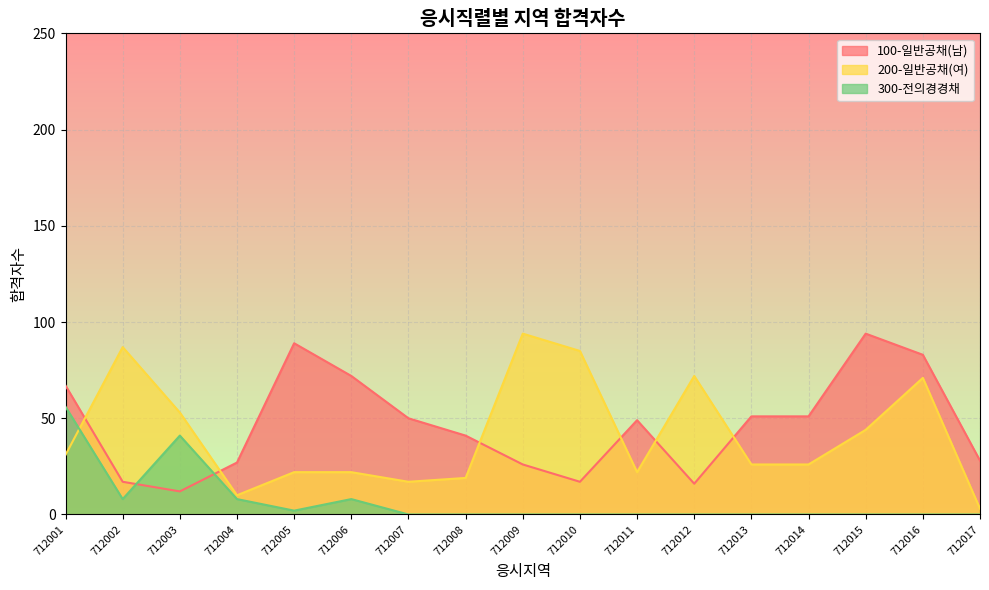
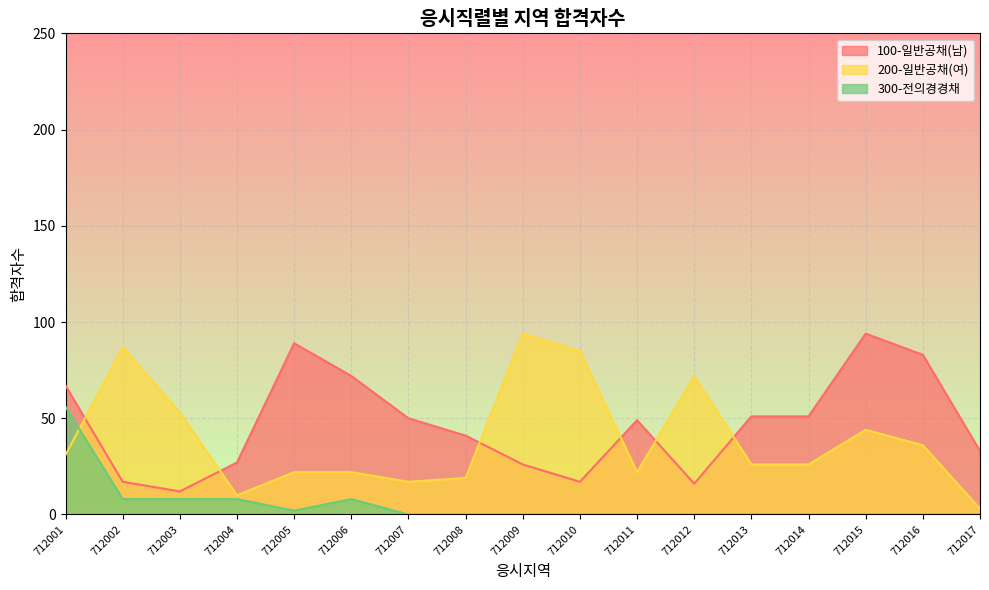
  {
    "100-일반공채(남)": {
      "712001": 67,
      "712002": 17,
      "712003": 12,
      "712004": 27,
      "712005": 89,
      "712006": 72,
      "712007": 50,
      "712008": 41,
      "712009": 26,
      "712010": 17,
      "712011": 49,
      "712012": 16,
      "712013": 51,
      "712014": 51,
      "712015": 94,
      "712016": 83,
-     "712017": 28
+     "712017": 33
    },
    "200-일반공채(여)": {
      "712001": 31,
      "712002": 87,
      "712003": 53,
      "712004": 10,
      "712005": 22,
      "712006": 22,
      "712007": 17,
      "712008": 19,
      "712009": 94,
      "712010": 85,
      "712011": 22,
      "712012": 72,
      "712013": 26,
      "712014": 26,
      "712015": 44,
-     "712016": 71,
+     "712016": 36,
      "712017": 3
    },
    "300-전의경경채": {
      "712001": 56,
      "712002": 8,
-     "712003": 41,
+     "712003": 8,
      "712004": 8,
      "712005": 2,
      "712006": 8,
      "712007": 0,
      "712008": 0,
      "712009": 0,
      "712010": 0,
      "712011": 0,
      "712012": 0,
      "712013": 0,
      "712014": 0,
      "712015": 0,
      "712016": 0,
      "712017": 0
    }
  }
